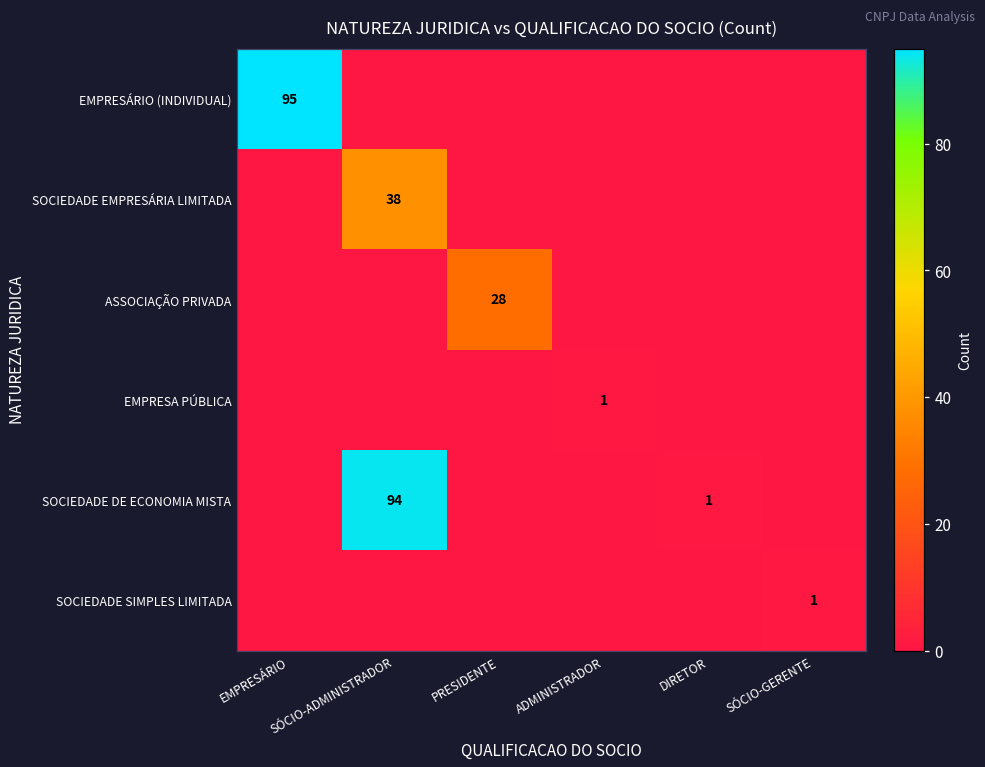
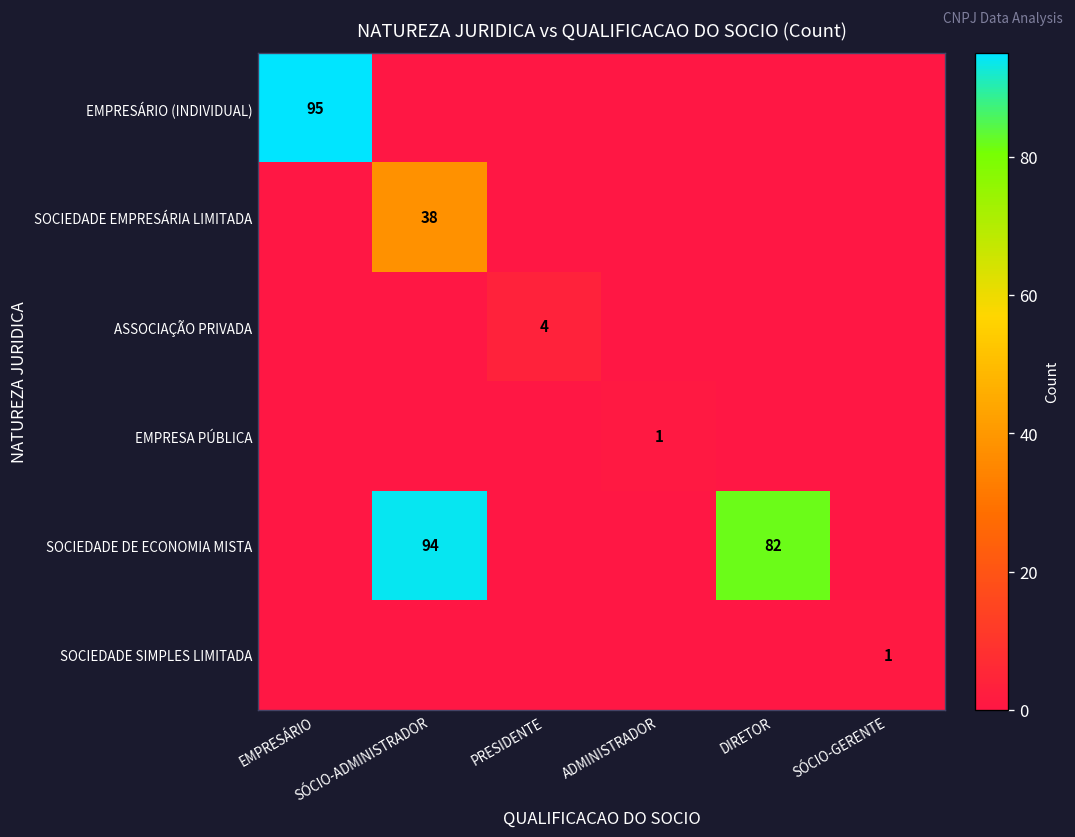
  {
    "EMPRESÁRIO (INDIVIDUAL)": {
      "EMPRESÁRIO": 95
    },
    "SOCIEDADE EMPRESÁRIA LIMITADA": {
      "SÓCIO-ADMINISTRADOR": 38
    },
    "ASSOCIAÇÃO PRIVADA": {
-     "PRESIDENTE": 28
+     "PRESIDENTE": 4
    },
    "EMPRESA PÚBLICA": {
      "ADMINISTRADOR": 1
    },
    "SOCIEDADE DE ECONOMIA MISTA": {
      "SÓCIO-ADMINISTRADOR": 94,
-     "DIRETOR": 1
+     "DIRETOR": 82
    },
    "SOCIEDADE SIMPLES LIMITADA": {
      "SÓCIO-GERENTE": 1
    }
  }
